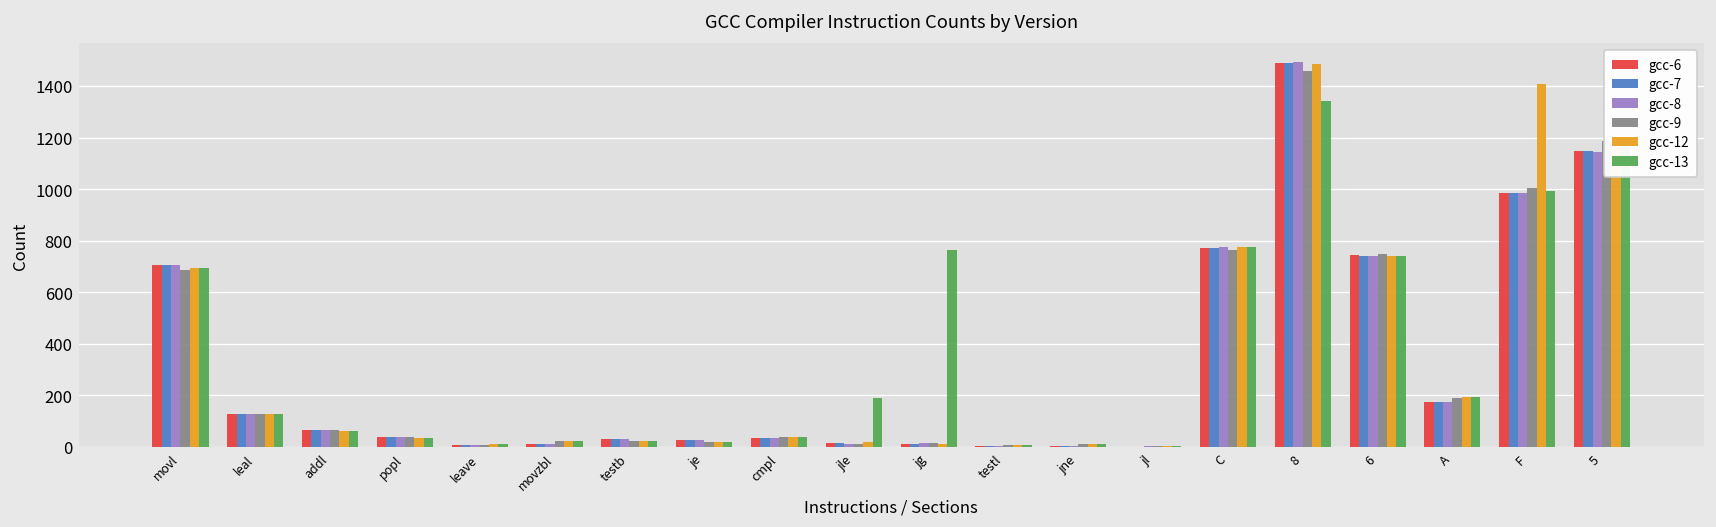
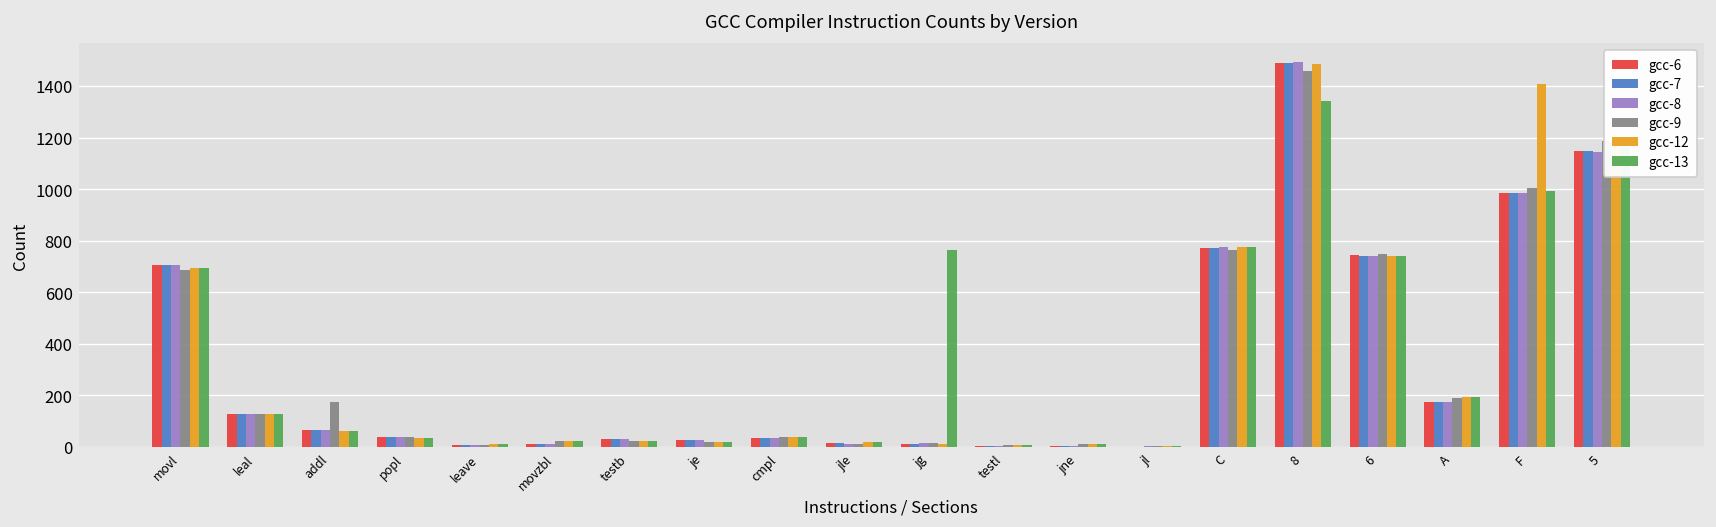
  {
    "gcc-6": {
      "movl": 700,
      "leal": 130,
      "addl": 70,
      "popl": 40,
      "movzbl": 10,
      "testb": 30,
      "je": 30,
      "cmpl": 30,
      "jle": 20,
      "jg": 10,
      "C": 770,
      "8": 1490,
      "6": 740,
      "A": 180,
      "F": 980,
      "5": 1150
    },
    "gcc-7": {
      "movl": 700,
      "leal": 130,
      "addl": 70,
      "popl": 40,
      "movzbl": 10,
      "testb": 30,
      "je": 30,
      "cmpl": 30,
      "jle": 20,
      "jg": 10,
      "C": 770,
      "8": 1490,
      "6": 740,
      "A": 180,
      "F": 980,
      "5": 1150
    },
    "gcc-8": {
      "movl": 700,
      "leal": 130,
      "addl": 70,
      "popl": 40,
      "movzbl": 10,
      "testb": 30,
      "je": 30,
      "cmpl": 30,
      "jle": 10,
      "jg": 20,
      "C": 780,
      "8": 1490,
      "6": 740,
      "A": 180,
      "F": 990,
      "5": 1140
    },
    "gcc-9": {
      "movl": 690,
      "leal": 130,
-     "addl": 70,
+     "addl": 170,
      "popl": 40,
      "movzbl": 20,
      "testb": 20,
      "je": 20,
      "cmpl": 40,
      "jle": 10,
      "jg": 20,
      "C": 760,
      "8": 1460,
      "6": 750,
      "A": 190,
      "F": 1000
    },
    "gcc-12": {
      "movl": 700,
      "leal": 130,
      "addl": 60,
      "popl": 40,
      "movzbl": 20,
      "testb": 20,
      "je": 20,
      "cmpl": 40,
      "jle": 20,
      "C": 780,
      "8": 1480,
      "6": 740,
      "A": 200,
      "F": 1410
    },
    "gcc-13": {
      "movl": 700,
      "leal": 130,
      "addl": 60,
      "popl": 40,
      "movzbl": 20,
      "testb": 20,
      "je": 20,
      "cmpl": 40,
-     "jle": 190,
+     "jle": 20,
      "jg": 760,
      "C": 780,
      "8": 1340,
      "6": 740,
      "A": 200,
      "F": 990
    }
  }
